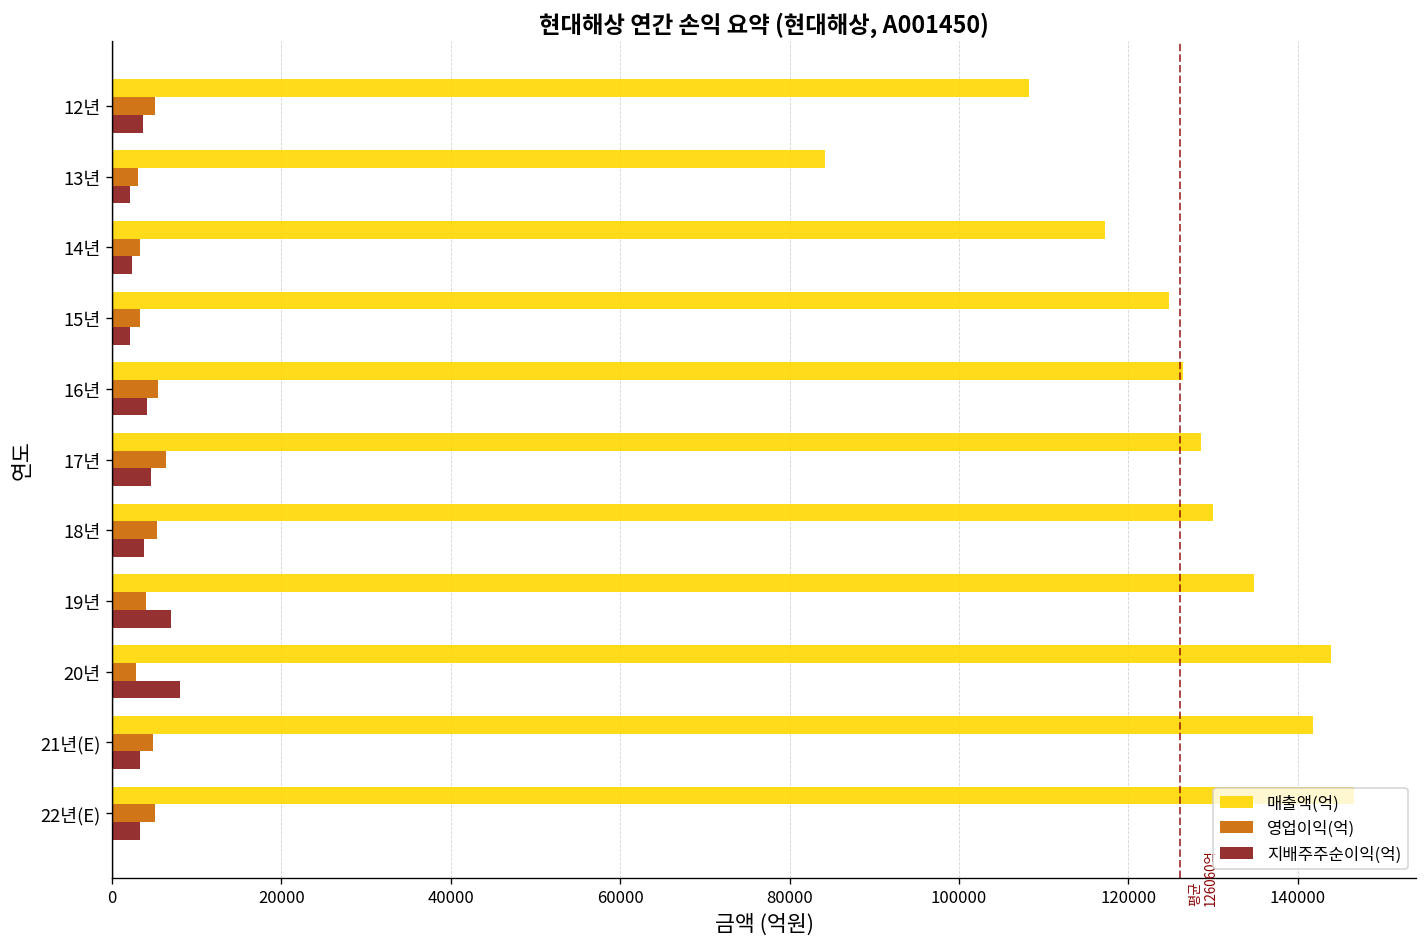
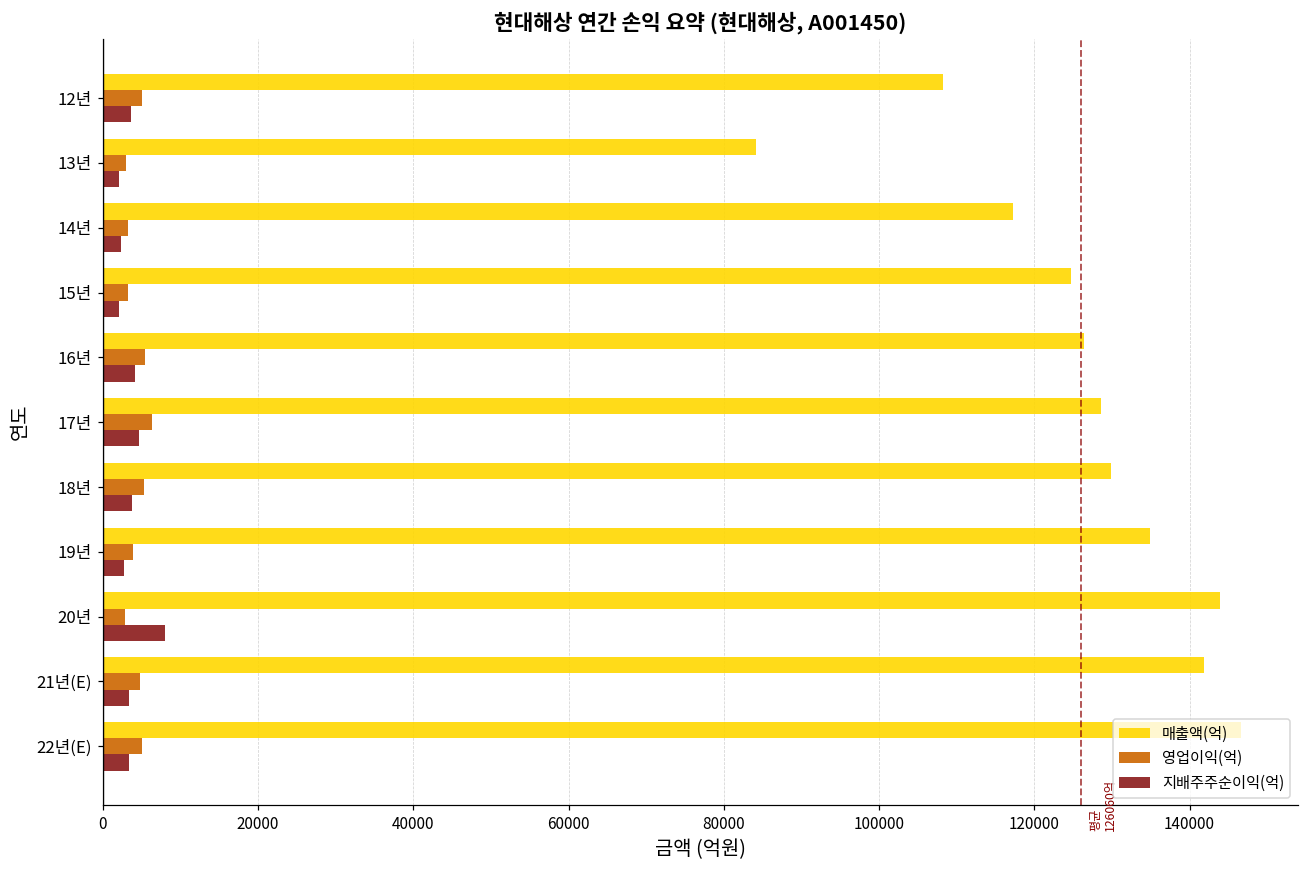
  {
    "매출액(억)": {
      "12년": 108000,
      "13년": 84000,
      "14년": 117000,
      "15년": 125000,
      "16년": 126000,
      "17년": 129000,
      "18년": 130000,
      "19년": 135000,
      "20년": 144000,
      "21년(E)": 142000
    },
    "영업이익(억)": {
      "12년": 5000,
      "13년": 3000,
      "14년": 3000,
      "15년": 3000,
      "16년": 5000,
      "17년": 6000,
      "18년": 5000,
      "19년": 4000,
      "20년": 3000,
      "21년(E)": 5000,
      "22년(E)": 5000
    },
    "지배주주순이익(억)": {
      "12년": 4000,
      "13년": 2000,
      "14년": 2000,
      "15년": 2000,
      "16년": 4000,
      "17년": 5000,
      "18년": 4000,
-     "19년": 7000,
+     "19년": 3000,
      "20년": 8000,
      "21년(E)": 3000,
      "22년(E)": 3000
    }
  }
